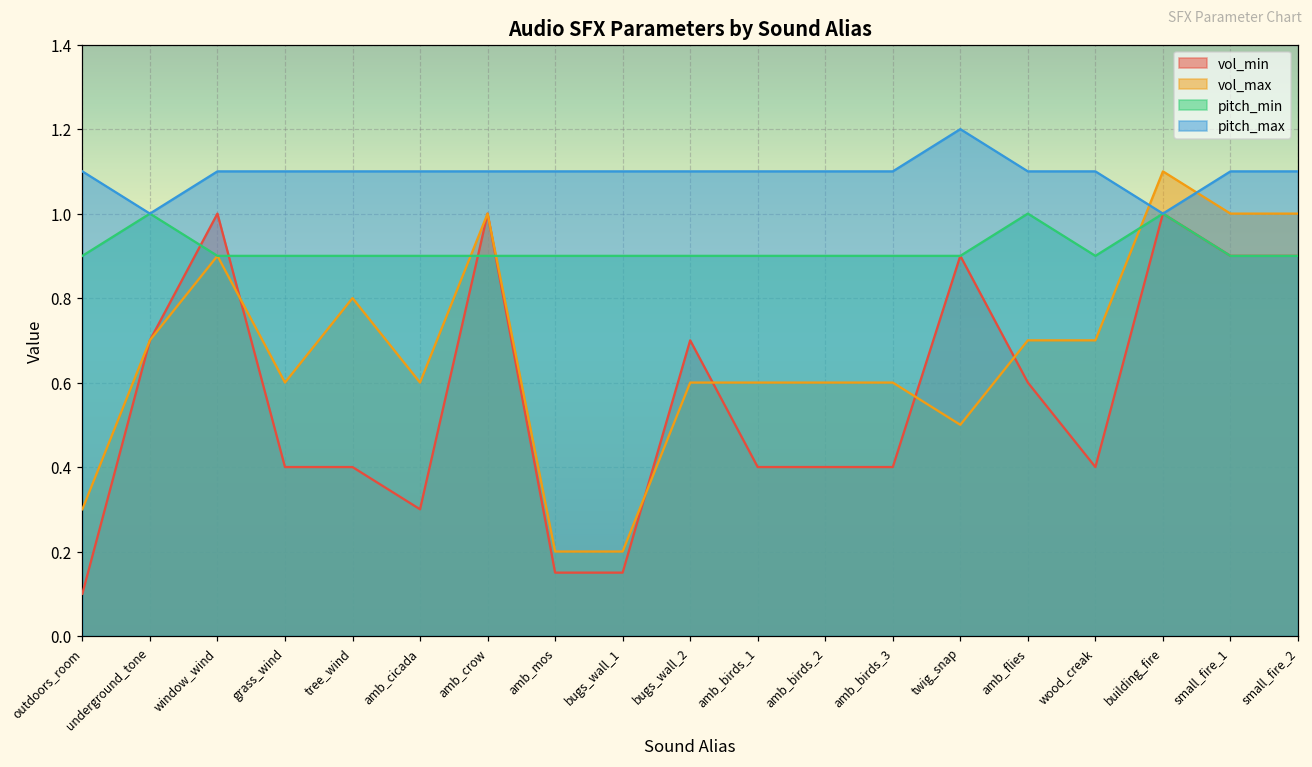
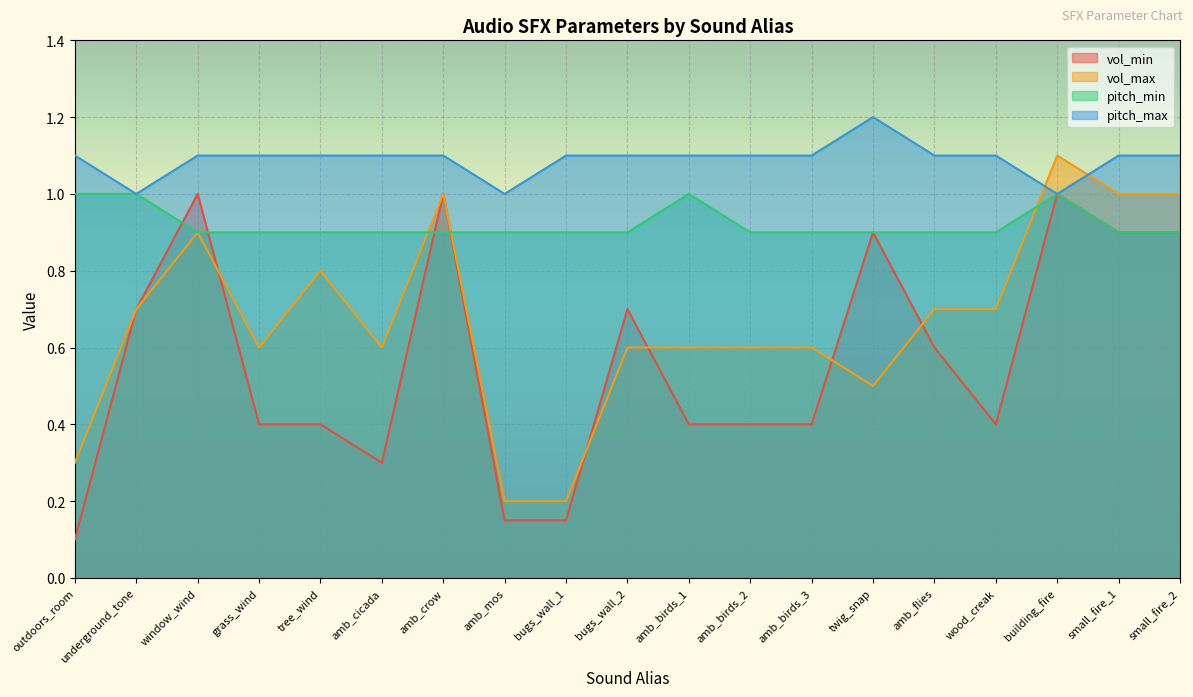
  {
    "vol_min": {
      "outdoors_room": 0.1,
      "window_wind": 1.0,
      "grass_wind": 0.4,
      "tree_wind": 0.4,
      "amb_cicada": 0.3,
      "amb_mos": 0.15,
      "bugs_wall_1": 0.15,
      "bugs_wall_2": 0.7,
      "amb_birds_1": 0.4,
      "amb_birds_2": 0.4,
      "amb_birds_3": 0.4,
      "amb_flies": 0.6,
      "wood_creak": 0.4
    },
    "vol_max": {
      "outdoors_room": 0.3,
      "grass_wind": 0.6,
      "tree_wind": 0.8,
      "amb_cicada": 0.6,
      "amb_mos": 0.2,
      "bugs_wall_1": 0.2,
      "bugs_wall_2": 0.6,
      "amb_birds_1": 0.6,
      "amb_birds_2": 0.6,
      "amb_birds_3": 0.6,
      "twig_snap": 0.5,
      "amb_flies": 0.7,
      "wood_creak": 0.7,
      "building_fire": 1.1,
      "small_fire_1": 1.0,
      "small_fire_2": 1.0
    },
    "pitch_min": {
-     "outdoors_room": 0.9,
+     "outdoors_room": 1.0,
      "grass_wind": 0.9,
      "tree_wind": 0.9,
      "amb_cicada": 0.9,
      "amb_crow": 0.9,
      "amb_mos": 0.9,
      "bugs_wall_1": 0.9,
      "bugs_wall_2": 0.9,
-     "amb_birds_1": 0.9,
+     "amb_birds_1": 1.0,
      "amb_birds_2": 0.9,
      "amb_birds_3": 0.9,
-     "amb_flies": 1.0,
+     "amb_flies": 0.9,
      "wood_creak": 0.9
    },
    "pitch_max": {
      "outdoors_room": 1.1,
      "window_wind": 1.1,
      "grass_wind": 1.1,
      "tree_wind": 1.1,
      "amb_cicada": 1.1,
      "amb_crow": 1.1,
-     "amb_mos": 1.1,
+     "amb_mos": 1.0,
      "bugs_wall_1": 1.1,
      "bugs_wall_2": 1.1,
      "amb_birds_1": 1.1,
      "amb_birds_2": 1.1,
      "amb_birds_3": 1.1,
      "twig_snap": 1.2,
      "amb_flies": 1.1,
      "wood_creak": 1.1,
      "small_fire_1": 1.1,
      "small_fire_2": 1.1
    }
  }
